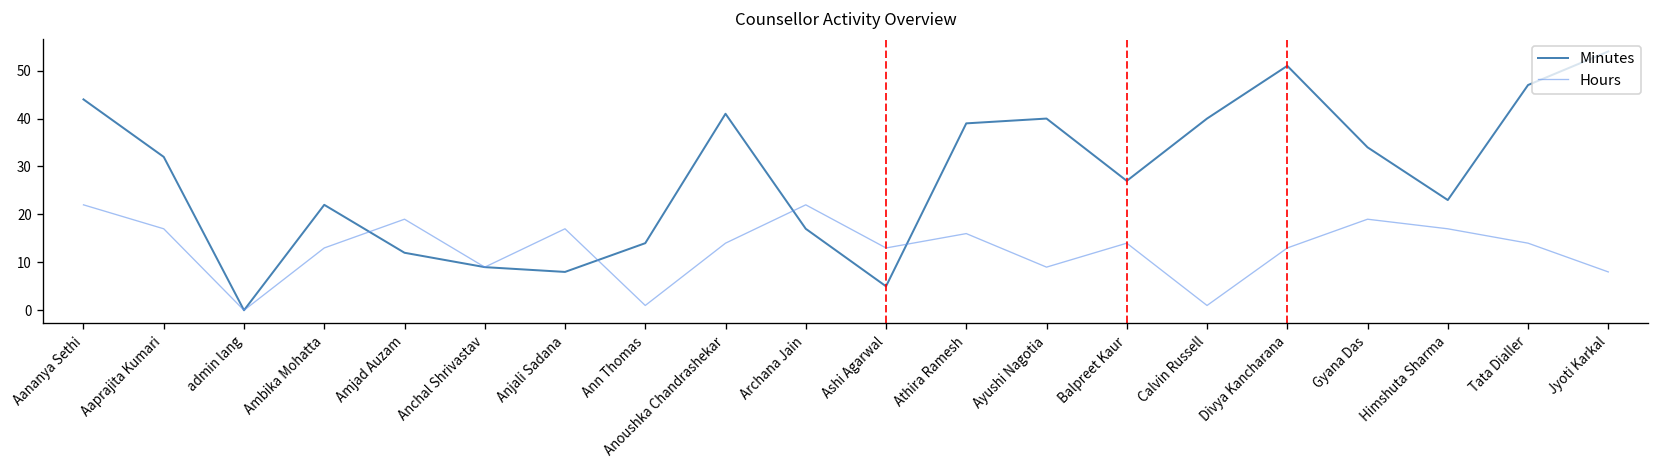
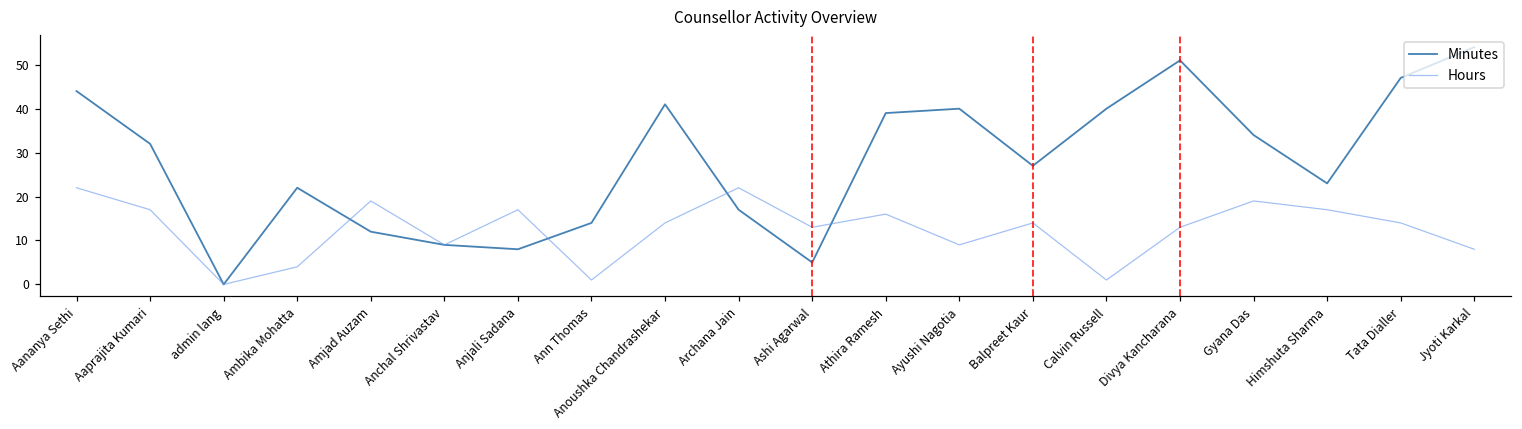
  {
    "Minutes": {
      "Aananya Sethi": 44,
      "Aaprajita Kumari": 32,
      "Ambika Mohatta": 22,
      "Amjad Auzam": 12,
      "Anjali Sadana": 8,
      "Ann Thomas": 14,
      "Anoushka Chandrashekar": 41,
      "Archana Jain": 17,
      "Ashi Agarwal": 5,
      "Athira Ramesh": 39,
      "Ayushi Nagotia": 40,
      "Balpreet Kaur": 27,
      "Calvin Russell": 40,
      "Divya Kancharana": 51,
      "Gyana Das": 34,
      "Himshuta Sharma": 23,
      "Tata Dialler": 47
    },
    "Hours": {
      "Aananya Sethi": 22,
      "Aaprajita Kumari": 17,
-     "Ambika Mohatta": 13,
+     "Ambika Mohatta": 4,
      "Amjad Auzam": 19,
      "Anjali Sadana": 17,
      "Ann Thomas": 1,
      "Anoushka Chandrashekar": 14,
      "Archana Jain": 22,
      "Ashi Agarwal": 13,
      "Athira Ramesh": 16,
      "Ayushi Nagotia": 9,
      "Balpreet Kaur": 14,
      "Calvin Russell": 1,
      "Divya Kancharana": 13,
      "Gyana Das": 19,
      "Himshuta Sharma": 17,
      "Tata Dialler": 14,
      "Jyoti Karkal": 8
    }
  }
